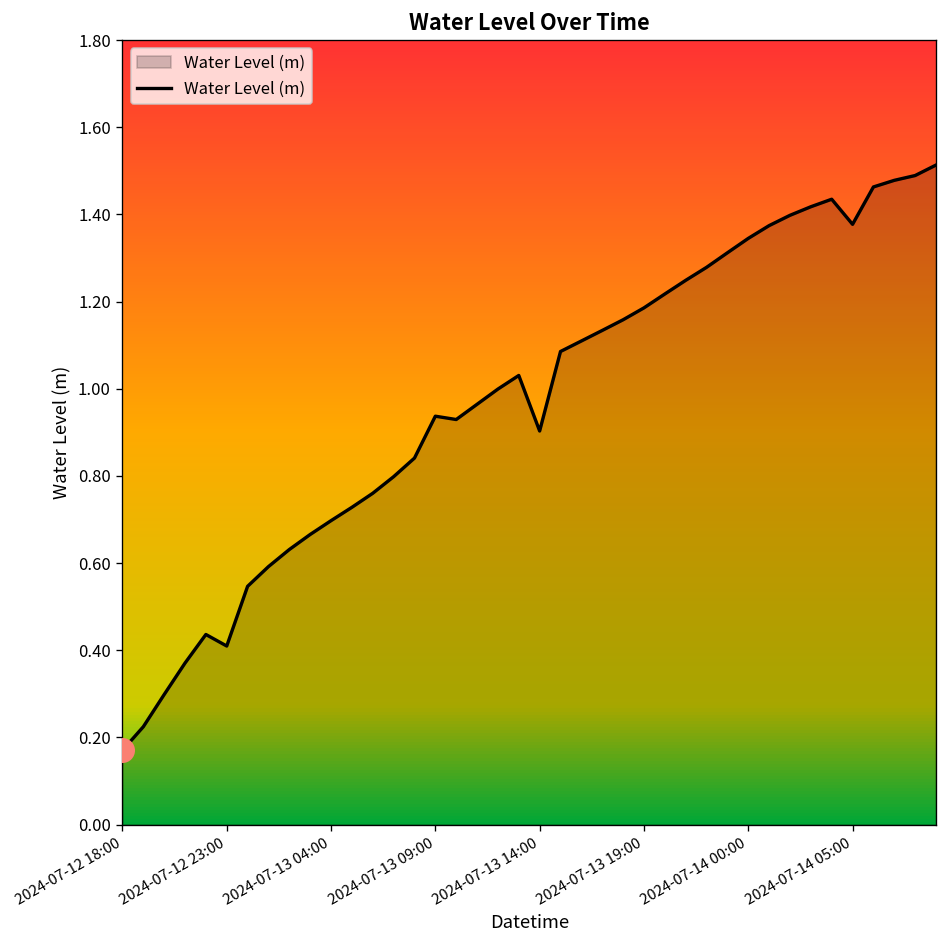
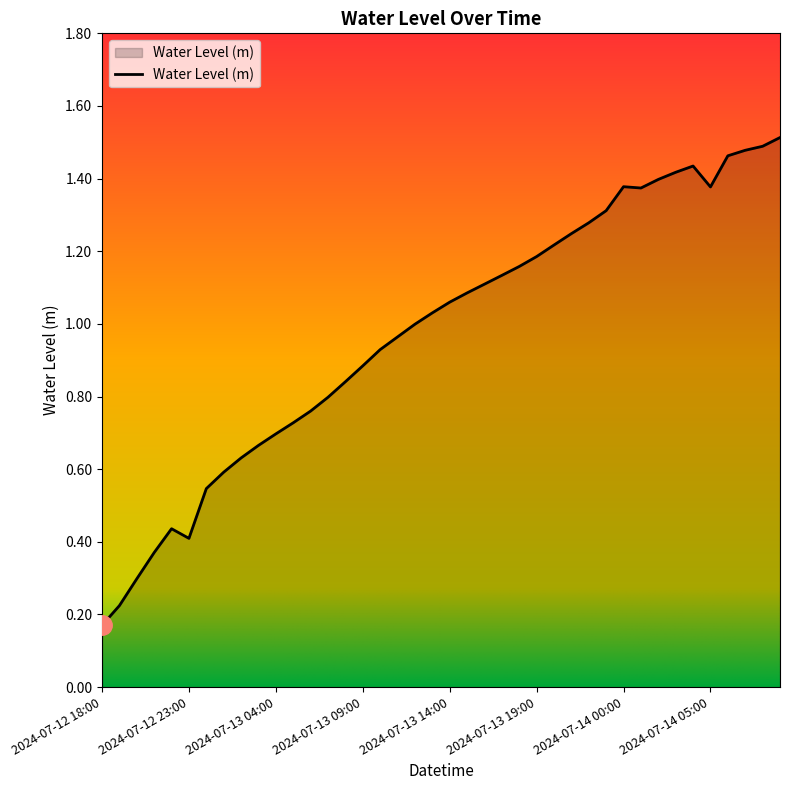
  {
    "Water Level (m)": {
      "2024-07-12 23:00": 0.41,
      "2024-07-13 04:00": 0.70,
-     "2024-07-13 09:00": 0.94,
-     "2024-07-13 14:00": 0.90,
+     "2024-07-13 09:00": 0.88,
+     "2024-07-13 14:00": 1.06,
      "2024-07-13 19:00": 1.19,
-     "2024-07-14 00:00": 1.34,
+     "2024-07-14 00:00": 1.38,
      "2024-07-14 05:00": 1.38
    }
  }
